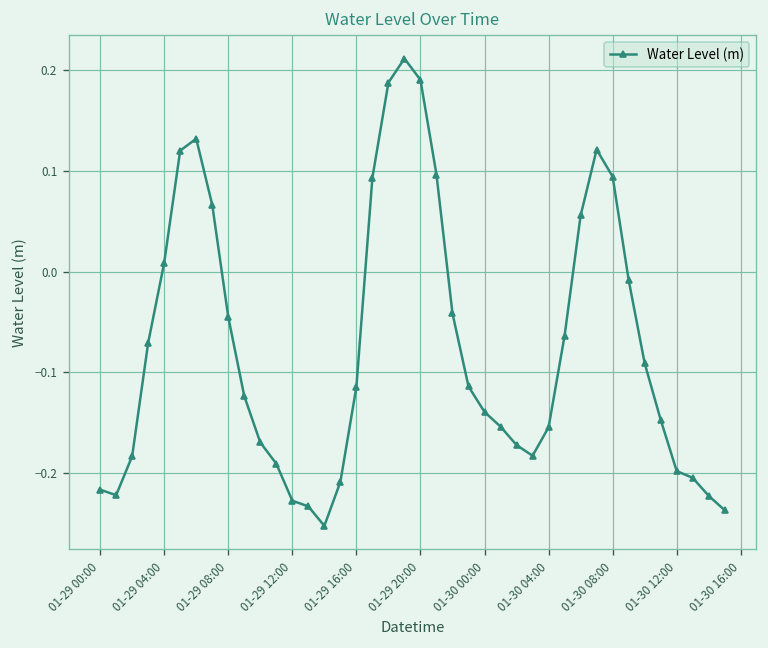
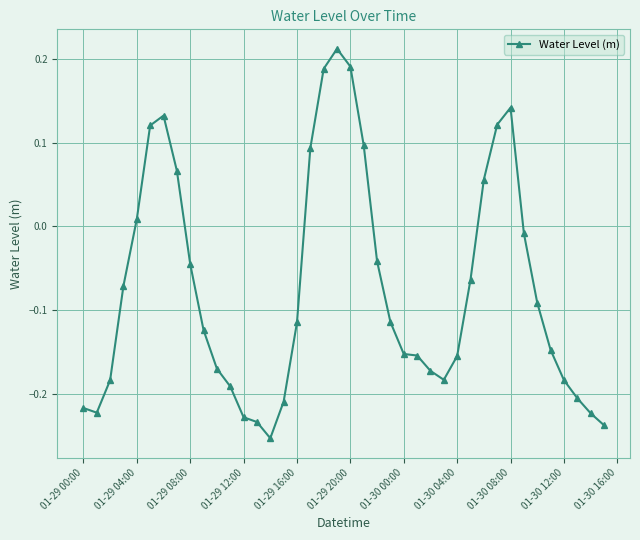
  {
    "01-29 00:00": -0.22,
    "01-29 04:00": 0.01,
    "01-29 08:00": -0.05,
    "01-29 12:00": -0.23,
    "01-29 16:00": -0.11,
    "01-29 20:00": 0.19,
-   "01-30 00:00": -0.14,
+   "01-30 00:00": -0.15,
    "01-30 04:00": -0.15,
-   "01-30 08:00": 0.09,
-   "01-30 12:00": -0.20
+   "01-30 08:00": 0.14,
+   "01-30 12:00": -0.18
  }
